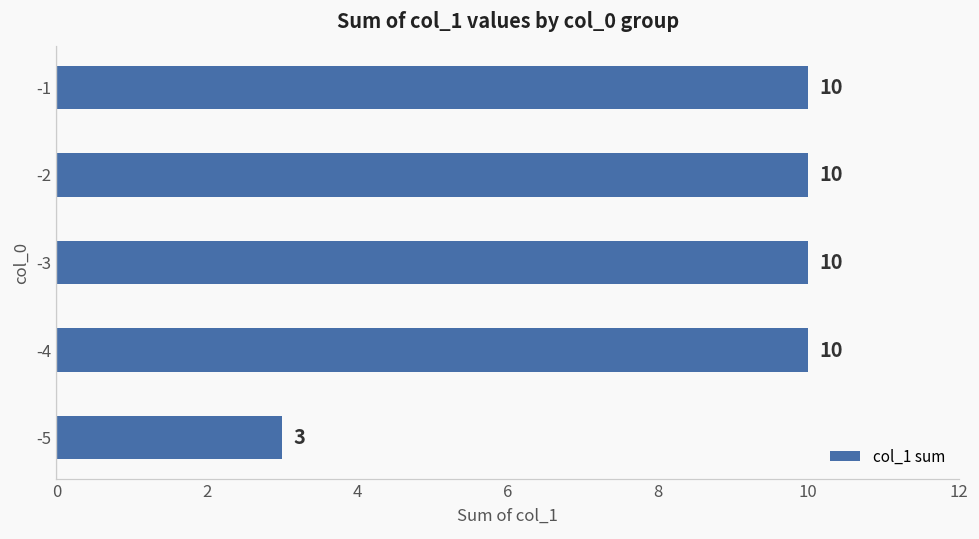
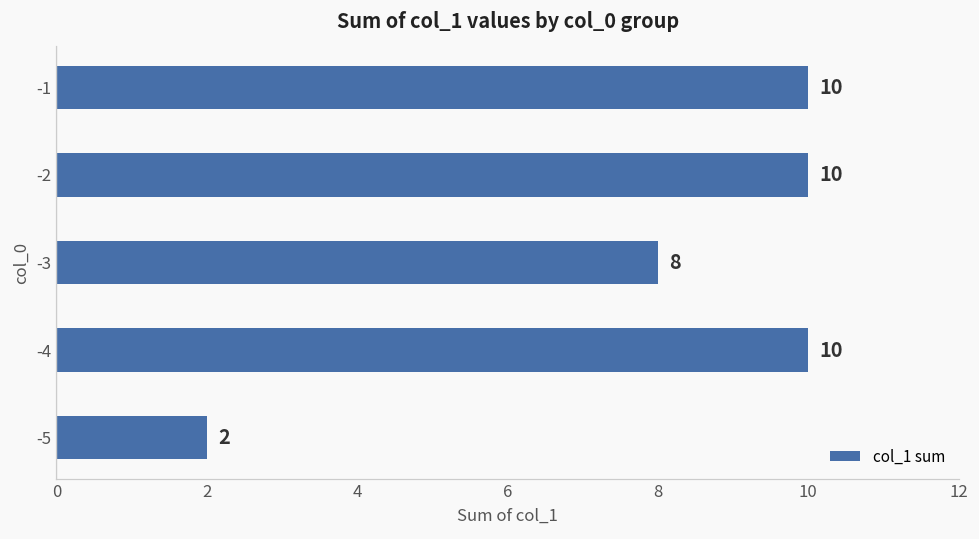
  {
    "-1": 10,
    "-2": 10,
-   "-3": 10,
+   "-3": 8,
    "-4": 10,
-   "-5": 3
+   "-5": 2
  }
